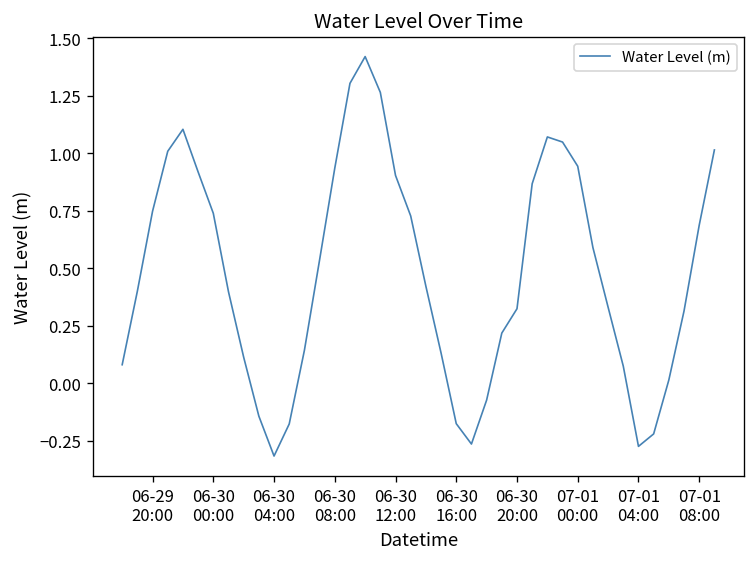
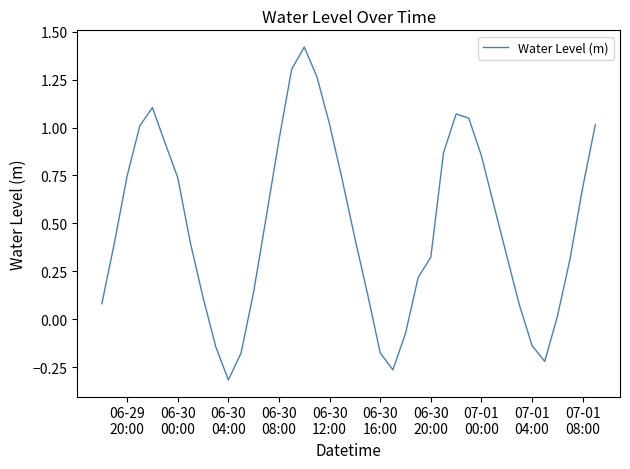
  {
    "06-29 20:00": 0.75,
    "06-30 00:00": 0.74,
    "06-30 04:00": -0.32,
    "06-30 08:00": 0.94,
-   "06-30 12:00": 0.90,
+   "06-30 12:00": 1.02,
    "06-30 16:00": -0.18,
    "06-30 20:00": 0.32,
-   "07-01 00:00": 0.94,
-   "07-01 04:00": -0.27,
+   "07-01 00:00": 0.85,
+   "07-01 04:00": -0.14,
    "07-01 08:00": 0.69
  }
